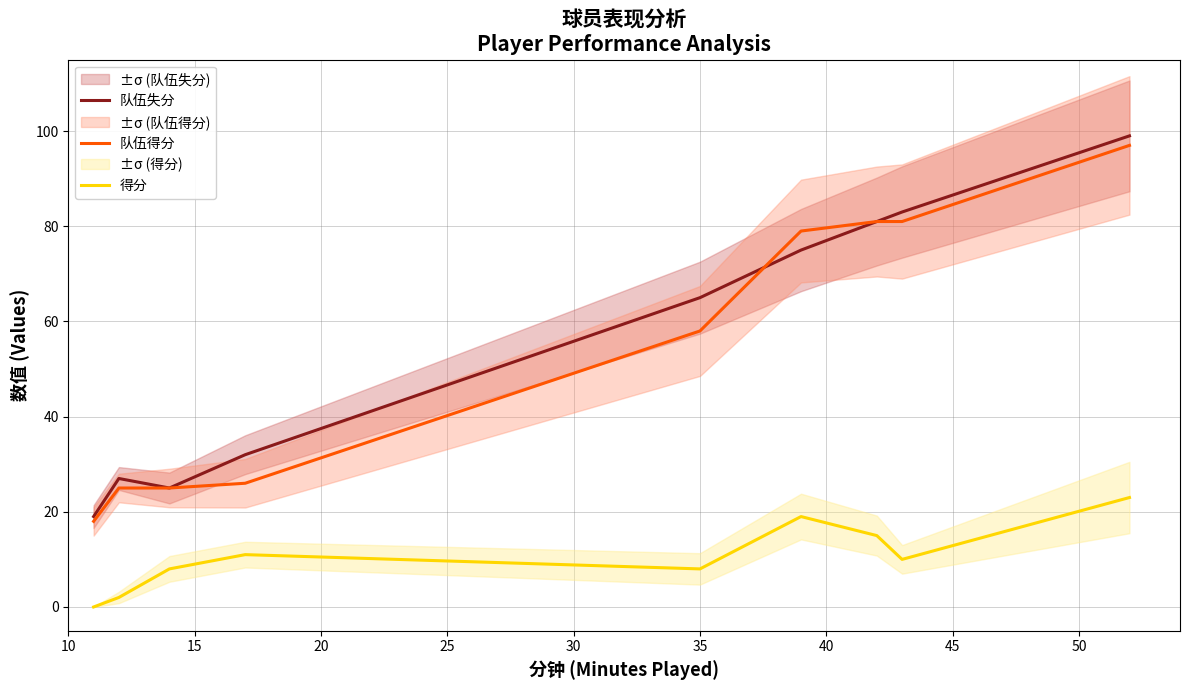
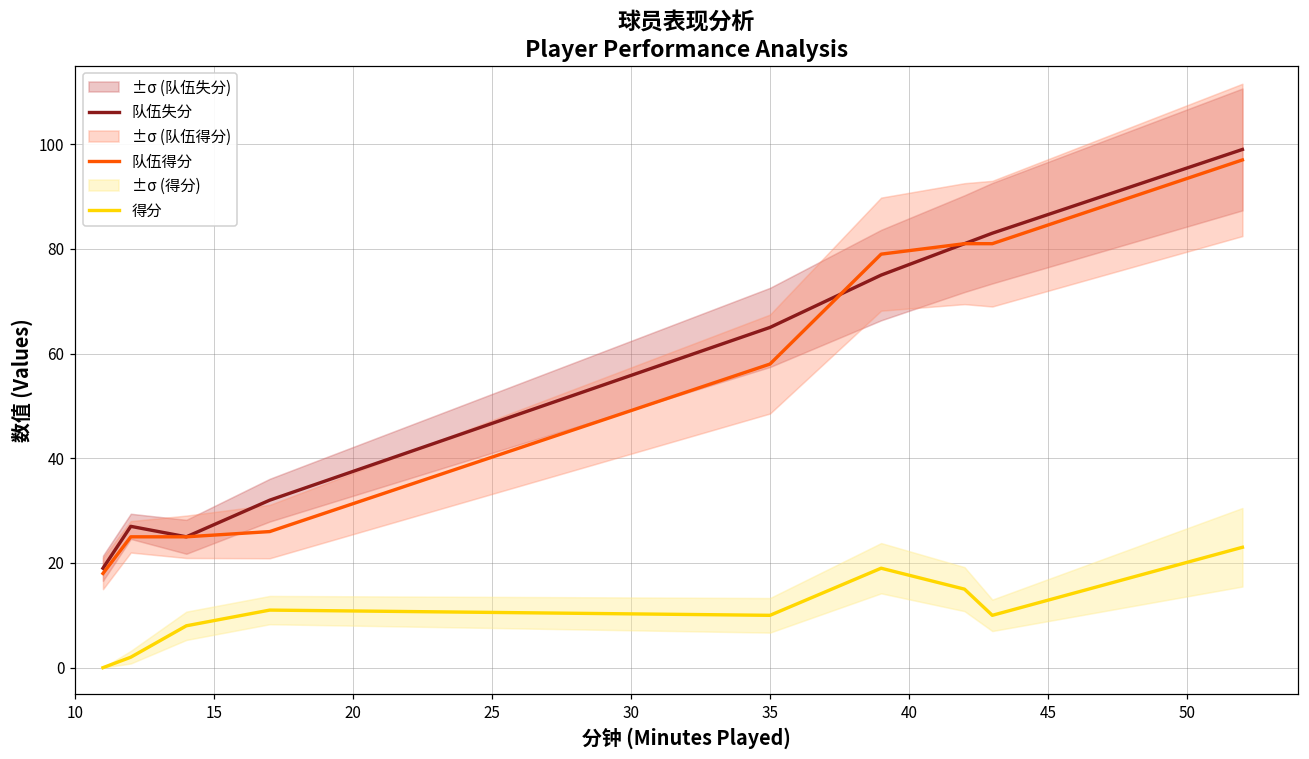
  {
    "队伍失分": {
      "35": 65
    },
    "队伍得分": {
      "35": 58
    },
    "得分": {
-     "35": 8
+     "35": 10
    }
  }
